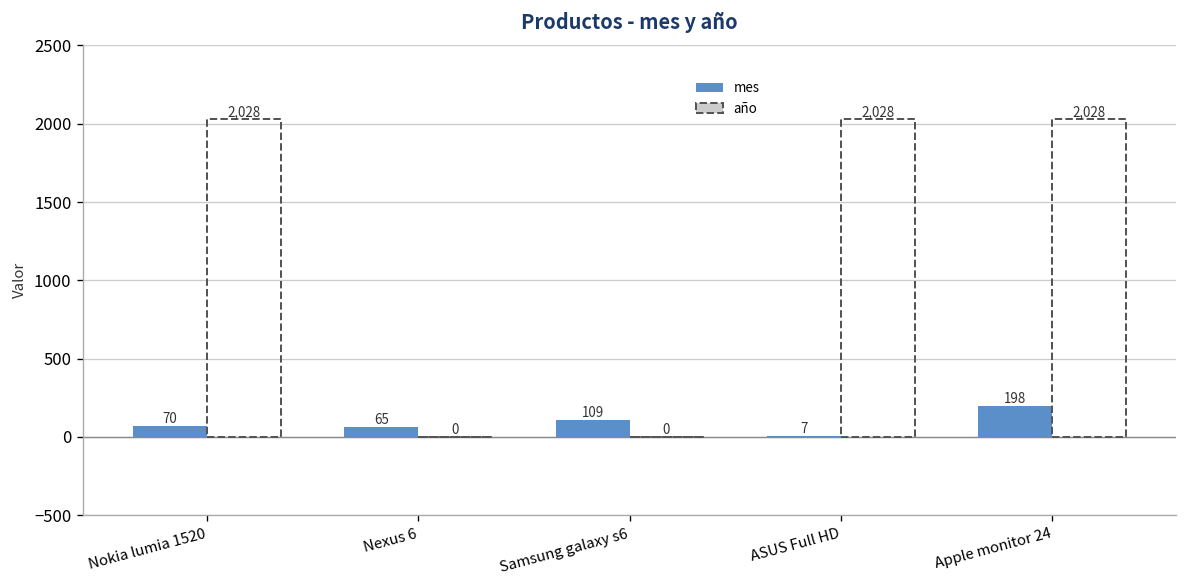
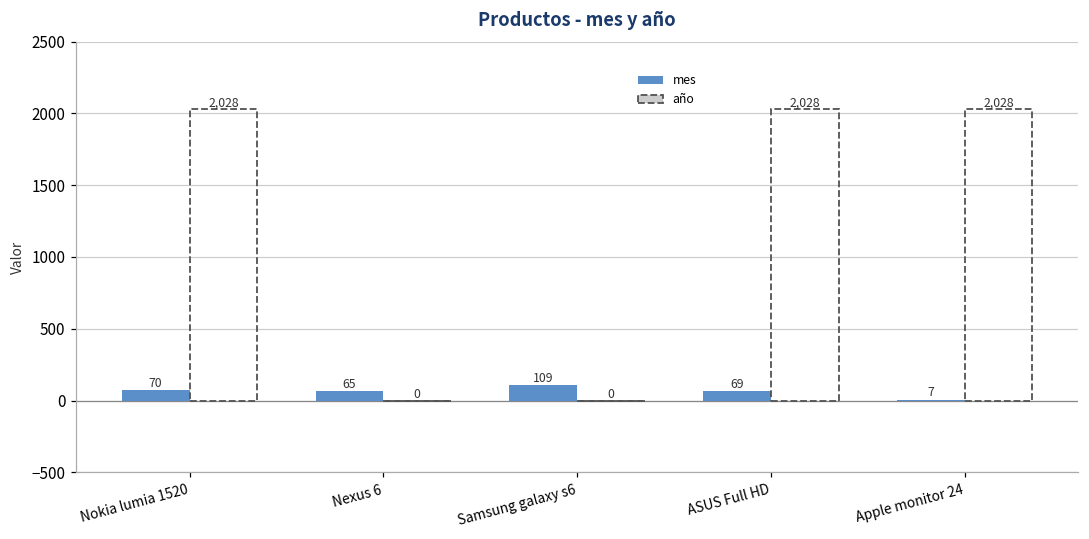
  {
    "mes": {
      "Nokia lumia 1520": "70",
      "Nexus 6": "65",
      "Samsung galaxy s6": "109",
-     "ASUS Full HD": "7",
-     "Apple monitor 24": "198"
+     "ASUS Full HD": "69",
+     "Apple monitor 24": "7"
    },
    "año": {
      "Nokia lumia 1520": "2,028",
      "Nexus 6": "0",
      "Samsung galaxy s6": "0",
      "ASUS Full HD": "2,028",
      "Apple monitor 24": "2,028"
    }
  }
